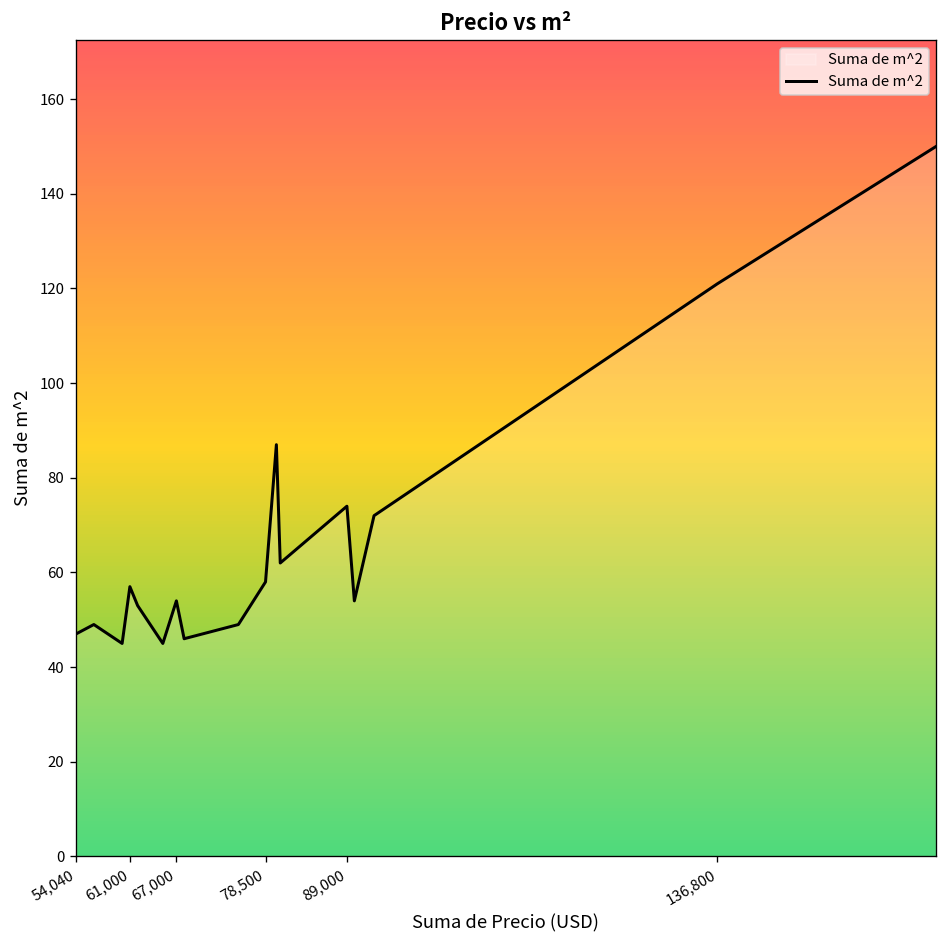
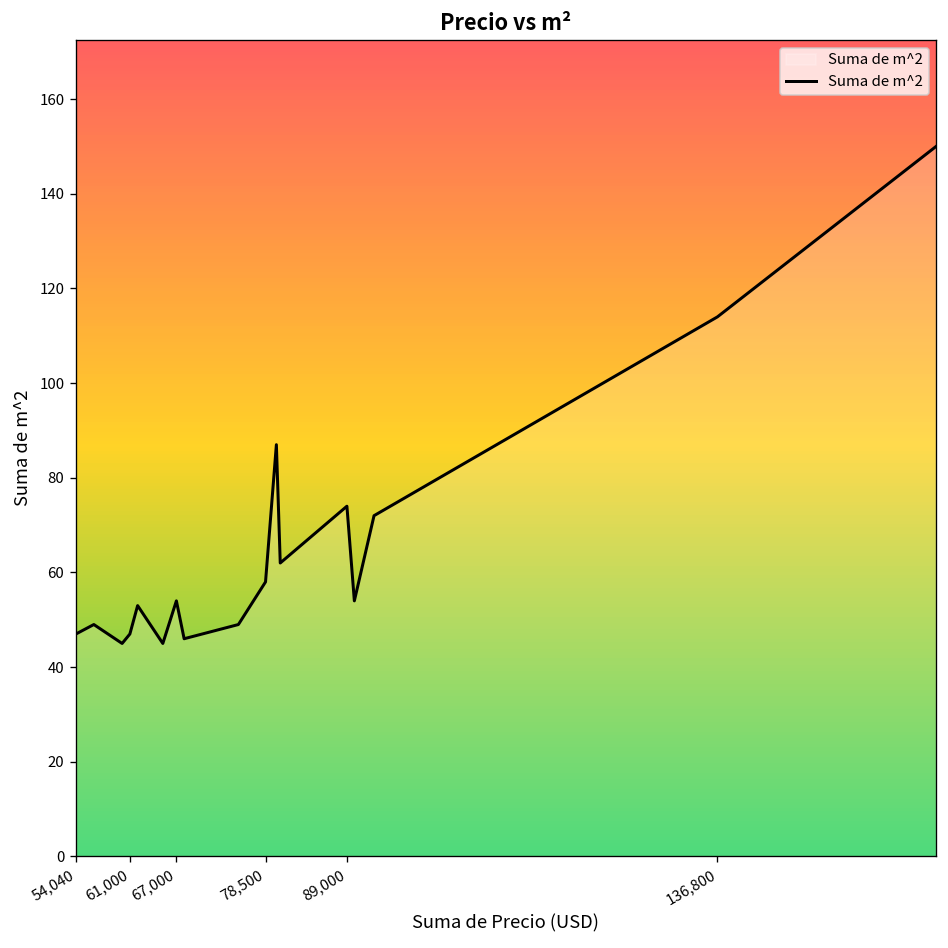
  {
    "54,040": 47,
-   "61,000": 57,
+   "61,000": 47,
    "67,000": 54,
    "78,500": 58,
    "89,000": 74,
-   "136,800": 121
+   "136,800": 114
  }
